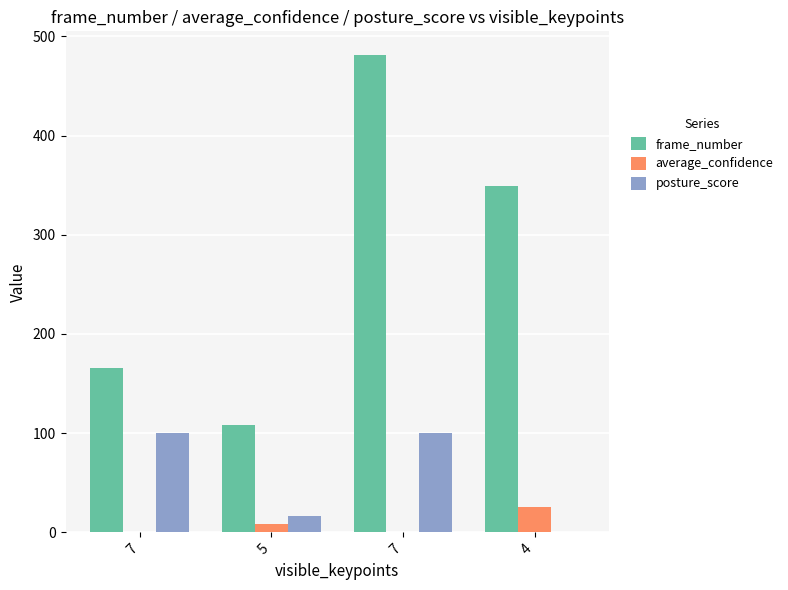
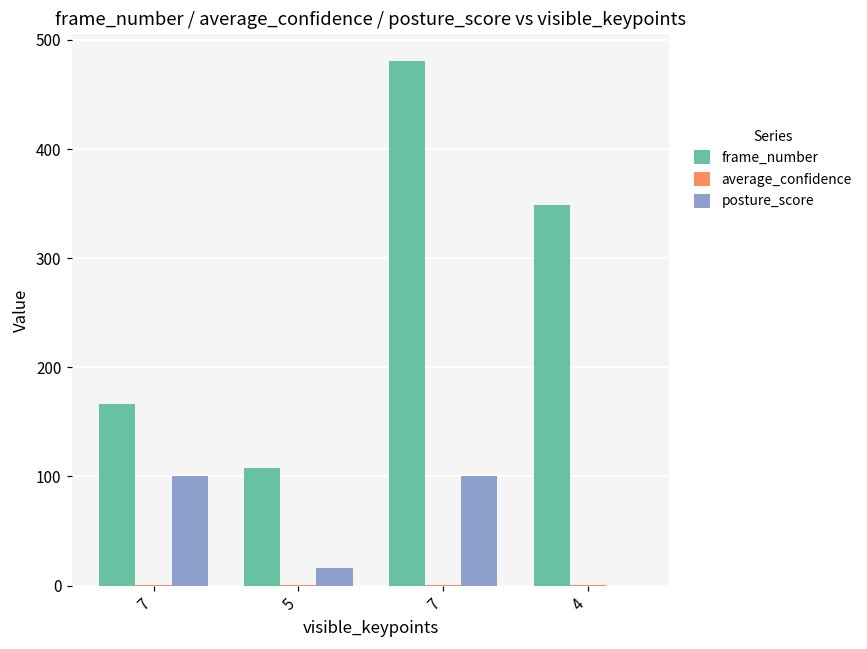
  {
    "frame_number": {
      "5": 110,
      "4": 350
    },
    "average_confidence": {
-     "5": 10,
-     "4": 30
+     "5": 0,
+     "4": 0
    },
    "posture_score": {
      "5": 20,
      "4": 0
    }
  }
